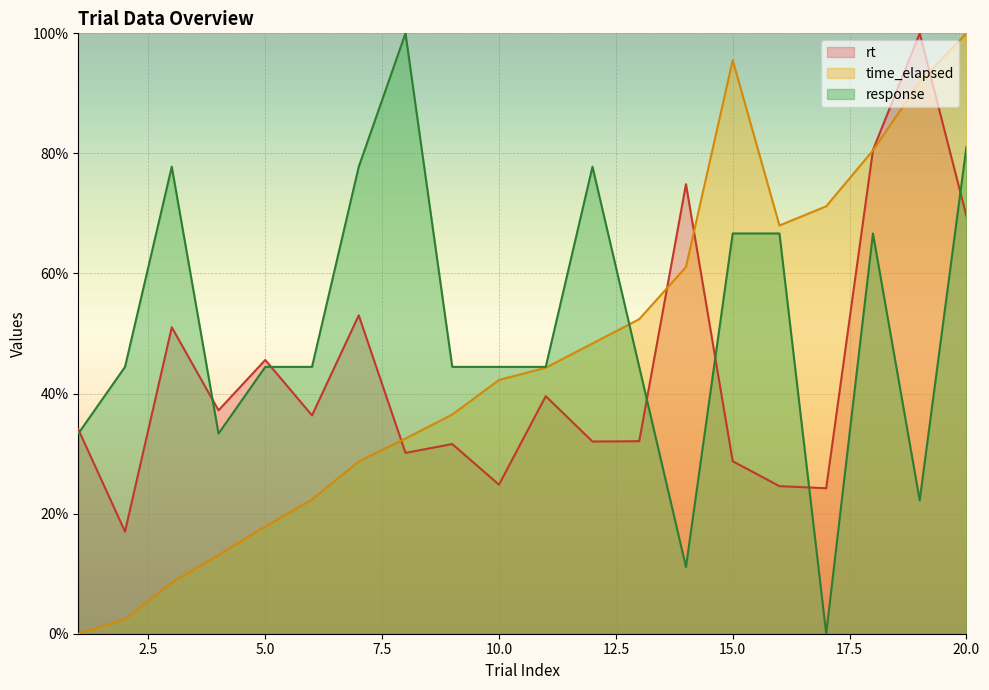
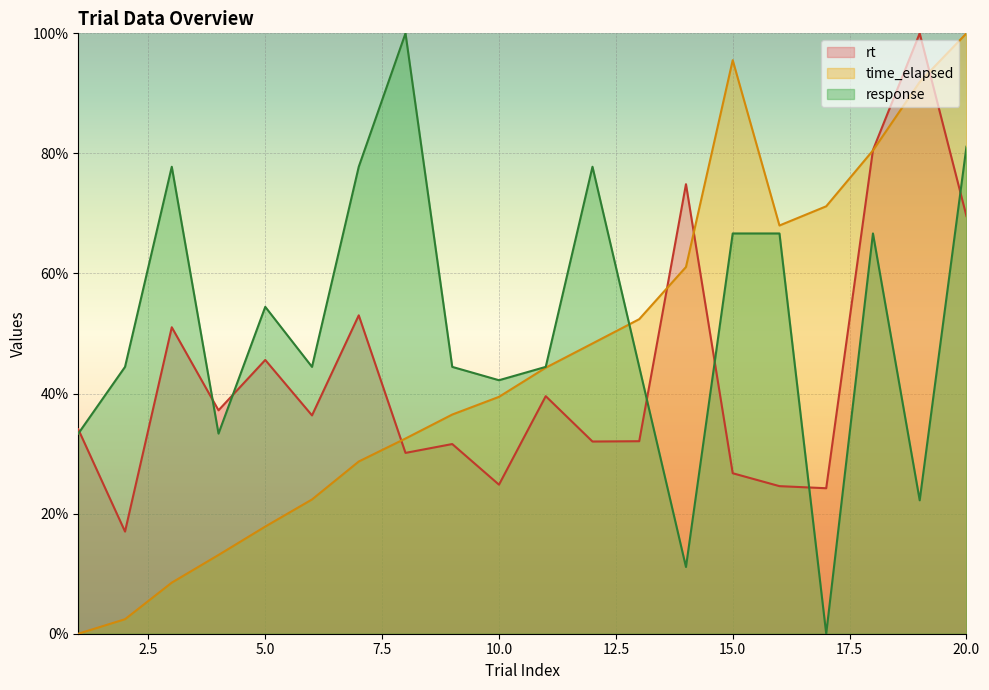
  {
    "rt": {
      "5.0": "46%",
      "10.0": "25%",
-     "15.0": "29%",
+     "15.0": "27%",
      "20.0": "70%"
    },
    "time_elapsed": {
      "5.0": "18%",
-     "10.0": "42%",
+     "10.0": "39%",
      "15.0": "96%",
      "20.0": "100%"
    },
    "response": {
-     "5.0": "44%",
-     "10.0": "44%",
+     "5.0": "54%",
+     "10.0": "42%",
      "15.0": "67%",
      "20.0": "81%"
    }
  }
